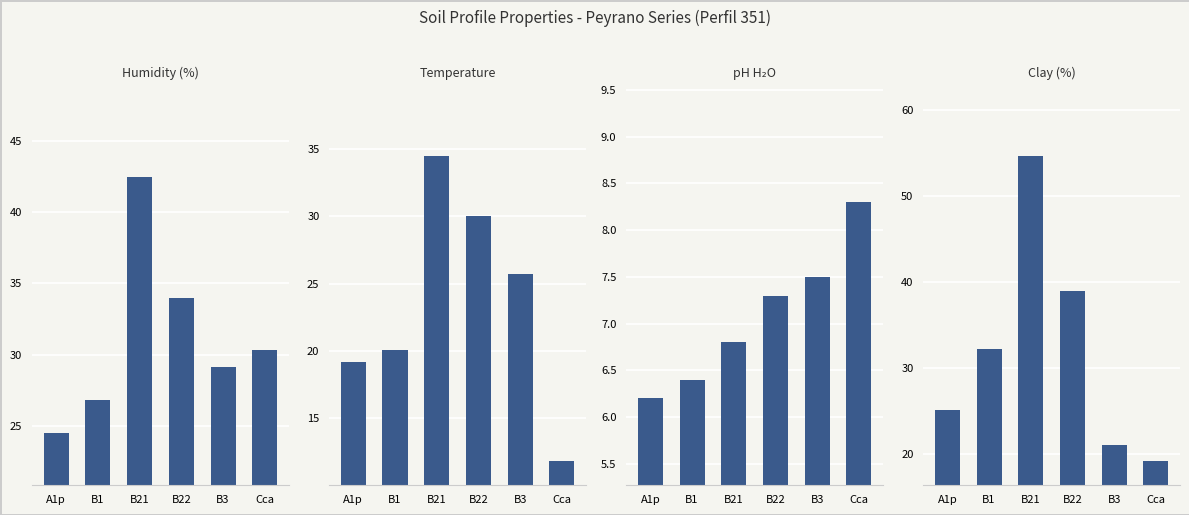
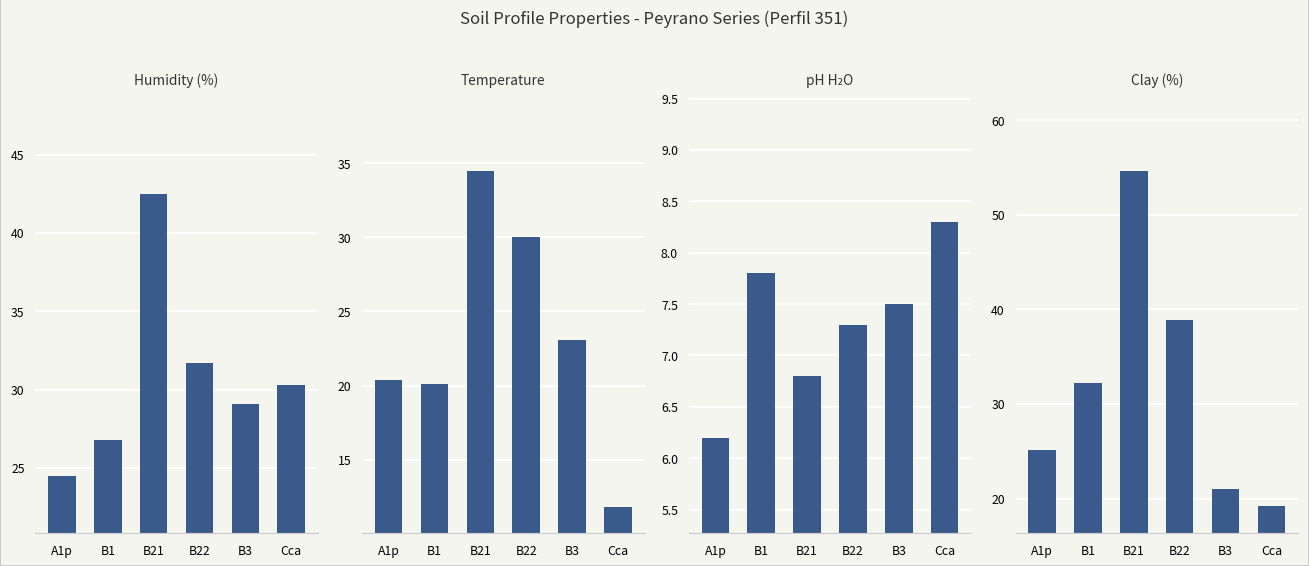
  {
    "Humidity (%)": {
      "A1p": 24.5,
      "B1": 26.8,
      "B21": 42.5,
-     "B22": 34.0,
+     "B22": 31.7,
      "B3": 29.1,
      "Cca": 30.3
    },
    "Temperature": {
-     "A1p": 19.2,
+     "A1p": 20.4,
      "B1": 20.1,
      "B21": 34.5,
      "B22": 30.0,
-     "B3": 25.7,
+     "B3": 23.1,
      "Cca": 11.8
    },
    "pH H₂O": {
      "A1p": 6.2,
-     "B1": 6.4,
+     "B1": 7.8,
      "B21": 6.8,
      "B22": 7.3,
      "B3": 7.5,
      "Cca": 8.3
    },
    "Clay (%)": {
      "A1p": 25,
      "B1": 32,
      "B21": 55,
      "B22": 39,
      "B3": 21,
      "Cca": 19
    }
  }
